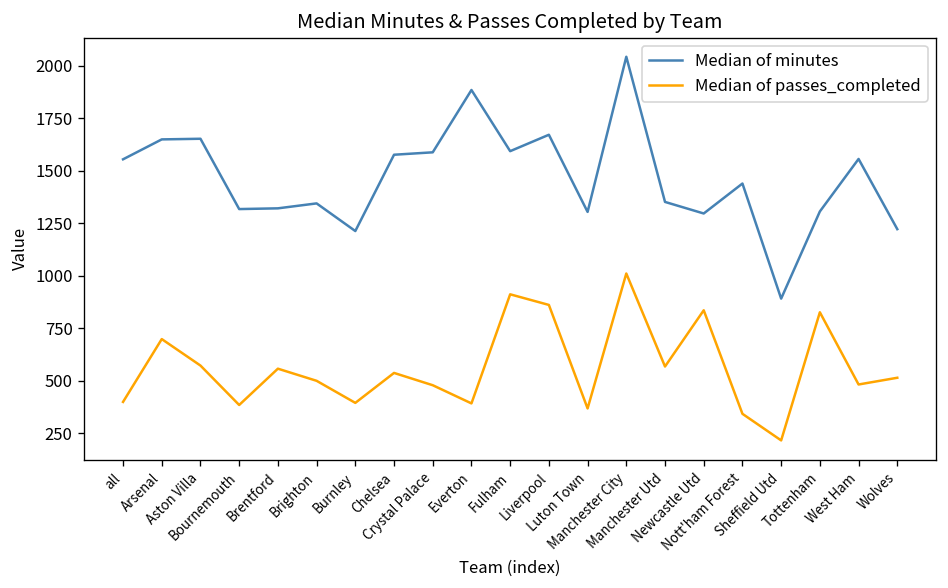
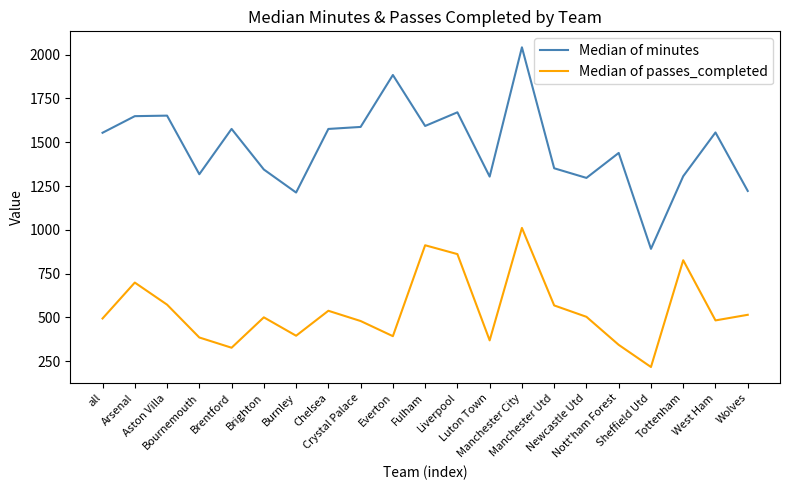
  {
    "Median of minutes": {
      "all": 1550,
      "Arsenal": 1650,
      "Aston Villa": 1650,
      "Bournemouth": 1320,
-     "Brentford": 1320,
+     "Brentford": 1580,
      "Brighton": 1340,
      "Burnley": 1210,
      "Chelsea": 1580,
      "Crystal Palace": 1590,
      "Everton": 1880,
      "Fulham": 1590,
      "Liverpool": 1670,
      "Luton Town": 1300,
      "Manchester City": 2040,
      "Manchester Utd": 1350,
      "Newcastle Utd": 1300,
      "Nott'ham Forest": 1440,
      "Sheffield Utd": 890,
      "Tottenham": 1310,
      "West Ham": 1560,
      "Wolves": 1220
    },
    "Median of passes_completed": {
-     "all": 400,
+     "all": 490,
      "Arsenal": 700,
      "Aston Villa": 570,
      "Bournemouth": 390,
-     "Brentford": 560,
+     "Brentford": 330,
      "Brighton": 500,
      "Burnley": 400,
      "Chelsea": 540,
      "Crystal Palace": 480,
      "Everton": 390,
      "Fulham": 910,
      "Liverpool": 860,
      "Luton Town": 370,
      "Manchester City": 1010,
      "Manchester Utd": 570,
-     "Newcastle Utd": 840,
+     "Newcastle Utd": 500,
      "Nott'ham Forest": 340,
      "Sheffield Utd": 220,
      "Tottenham": 830,
      "West Ham": 480,
      "Wolves": 520
    }
  }
